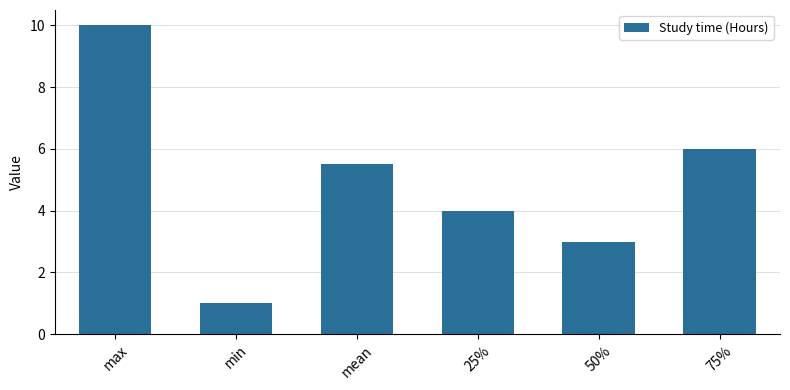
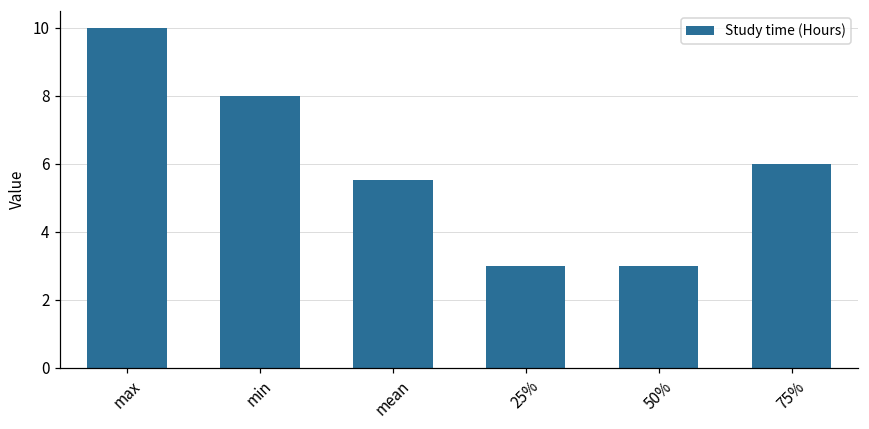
  {
    "max": 10,
-   "min": 1,
+   "min": 8,
    "mean": 5.5,
-   "25%": 4,
+   "25%": 3,
    "50%": 3,
    "75%": 6
  }
